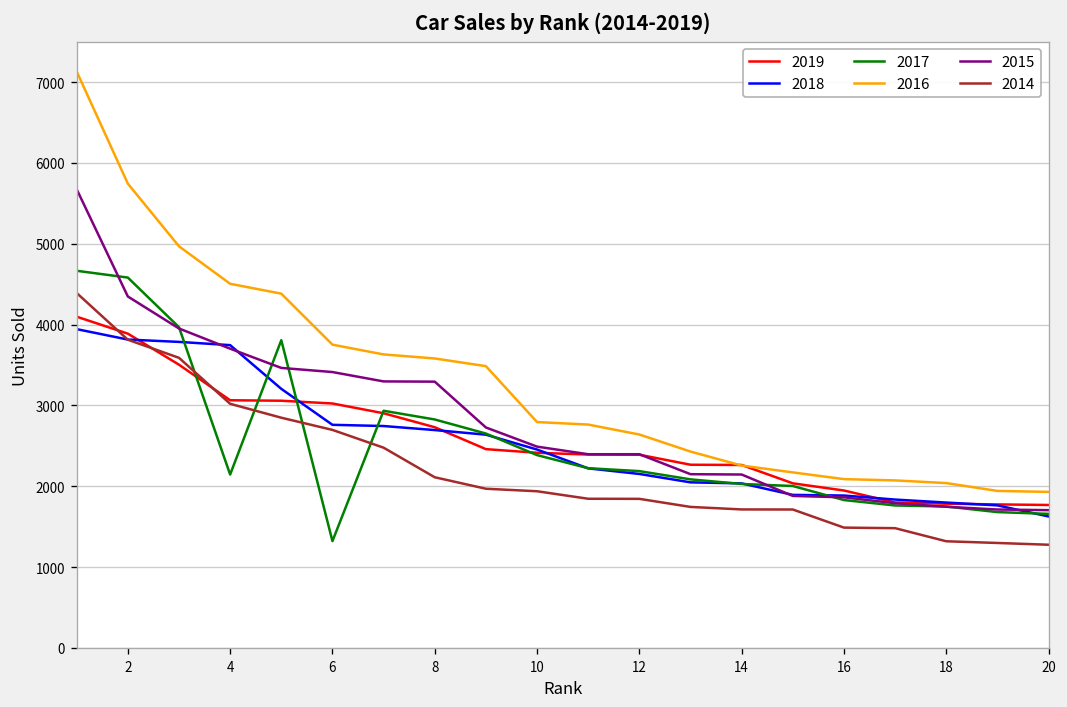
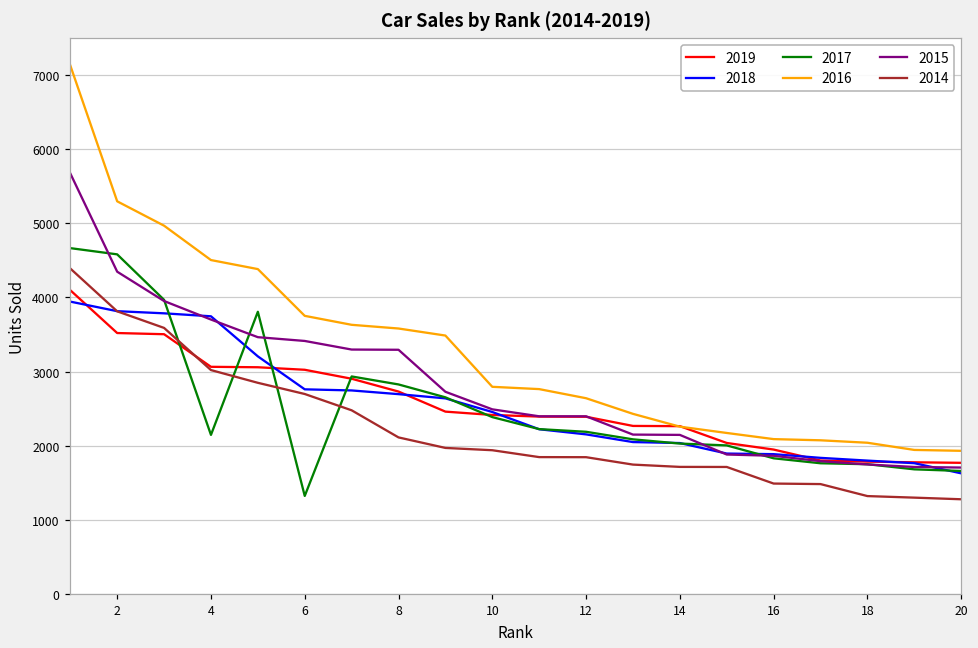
  {
    "2019": {
-     "2": 3900,
+     "2": 3500,
      "4": 3100,
      "6": 3000,
      "16": 1900,
      "20": 1800
    },
    "2018": {
      "4": 3700,
      "6": 2800
    },
    "2017": {
      "2": 4600,
      "4": 2100,
      "6": 1300,
      "8": 2800
    },
    "2016": {
-     "2": 5700,
+     "2": 5300,
      "4": 4500,
      "6": 3800,
      "8": 3600,
      "10": 2800,
      "12": 2600,
      "16": 2100,
      "18": 2000,
      "20": 1900
    },
    "2015": {
      "2": 4300,
      "4": 3700,
      "6": 3400,
      "8": 3300,
      "14": 2100,
      "20": 1700
    },
    "2014": {
      "4": 3000,
      "6": 2700,
      "8": 2100,
      "10": 1900,
      "12": 1800,
      "14": 1700,
      "16": 1500,
      "18": 1300,
      "20": 1300
    }
  }
